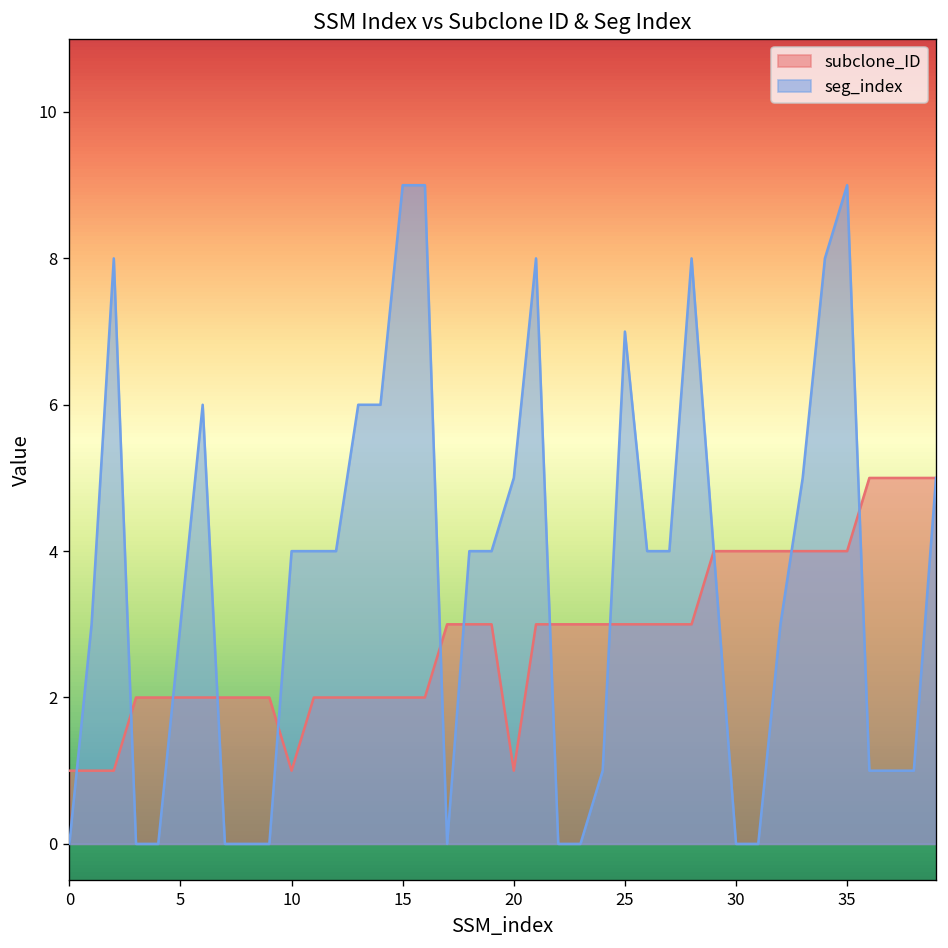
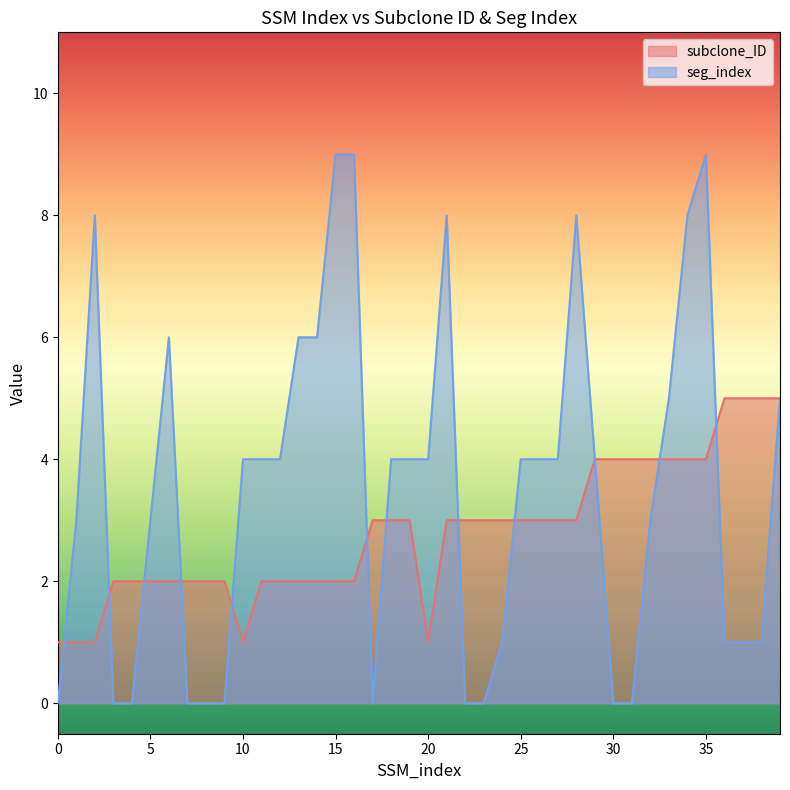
  {
    "subclone_ID": {
      "0": 1,
      "5": 2,
      "10": 1,
      "15": 2,
      "20": 1,
      "25": 3,
      "30": 4,
      "35": 4
    },
    "seg_index": {
      "0": 0,
      "5": 3,
      "10": 4,
      "15": 9,
-     "20": 5,
-     "25": 7,
+     "20": 4,
+     "25": 4,
      "30": 0,
      "35": 9
    }
  }
